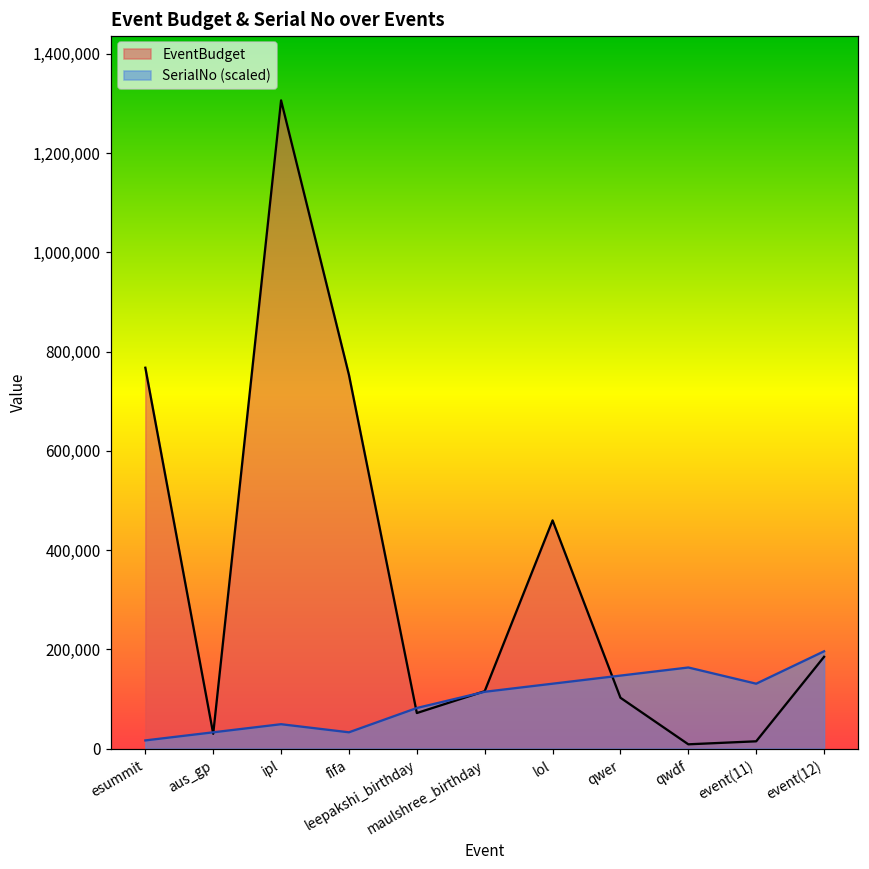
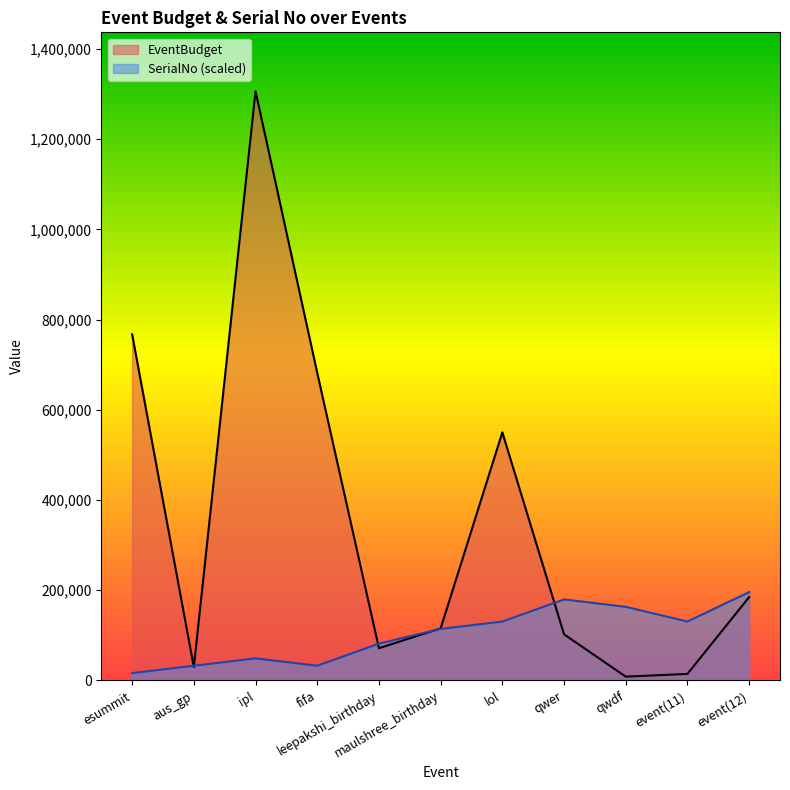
  {
    "EventBudget": {
      "esummit": "770,000",
      "ipl": "1,310,000",
-     "fifa": "750,000",
+     "fifa": "680,000",
      "leepakshi_birthday": "70,000",
-     "lol": "460,000",
+     "lol": "550,000",
      "qwer": "100,000",
      "qwdf": "10,000",
      "event(11)": "10,000",
      "event(12)": "180,000"
    },
    "SerialNo (scaled)": {
      "esummit": "20,000",
      "ipl": "50,000",
      "fifa": "30,000",
      "leepakshi_birthday": "80,000",
      "lol": "130,000",
-     "qwer": "150,000",
+     "qwer": "180,000",
      "qwdf": "160,000",
      "event(11)": "130,000",
      "event(12)": "200,000"
    }
  }
